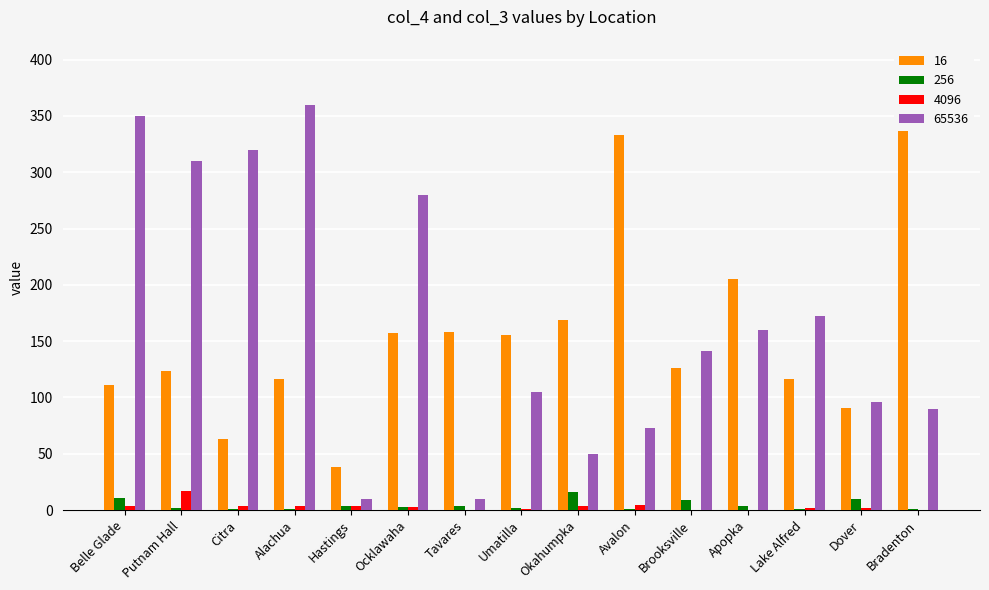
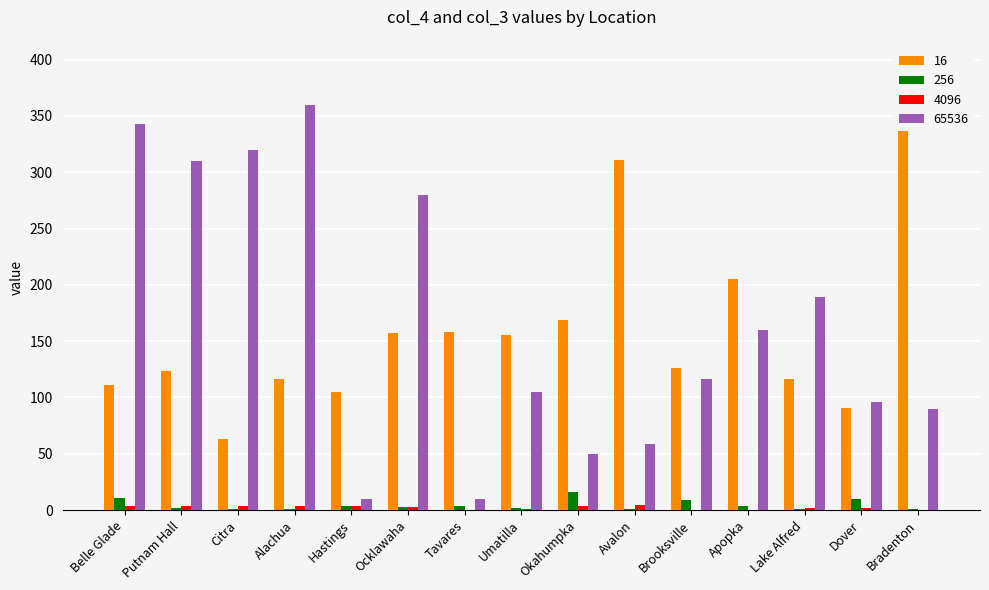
  {
    "16": {
      "Belle Glade": 111,
      "Putnam Hall": 124,
      "Citra": 63,
      "Alachua": 117,
-     "Hastings": 38,
+     "Hastings": 105,
      "Ocklawaha": 157,
      "Tavares": 158,
      "Umatilla": 156,
      "Okahumpka": 169,
-     "Avalon": 333,
+     "Avalon": 311,
      "Brooksville": 127,
      "Apopka": 205,
      "Lake Alfred": 117,
      "Dover": 91
    },
    "256": {
      "Belle Glade": 11,
      "Hastings": 4,
      "Ocklawaha": 2,
      "Tavares": 4,
      "Okahumpka": 16,
      "Brooksville": 9,
      "Apopka": 4,
      "Dover": 10
    },
    "4096": {
      "Belle Glade": 3,
-     "Putnam Hall": 17,
+     "Putnam Hall": 3,
      "Citra": 3,
      "Alachua": 3,
      "Hastings": 3,
      "Ocklawaha": 3,
      "Tavares": 0,
      "Okahumpka": 4,
      "Avalon": 5,
      "Apopka": 0
    },
    "65536": {
-     "Belle Glade": 350,
+     "Belle Glade": 343,
      "Putnam Hall": 310,
      "Citra": 320,
      "Alachua": 360,
      "Hastings": 10,
      "Ocklawaha": 280,
      "Tavares": 10,
      "Umatilla": 105,
      "Okahumpka": 50,
-     "Avalon": 73,
-     "Brooksville": 141,
+     "Avalon": 58,
+     "Brooksville": 116,
      "Apopka": 160,
-     "Lake Alfred": 172,
+     "Lake Alfred": 189,
      "Dover": 96,
      "Bradenton": 90
    }
  }
